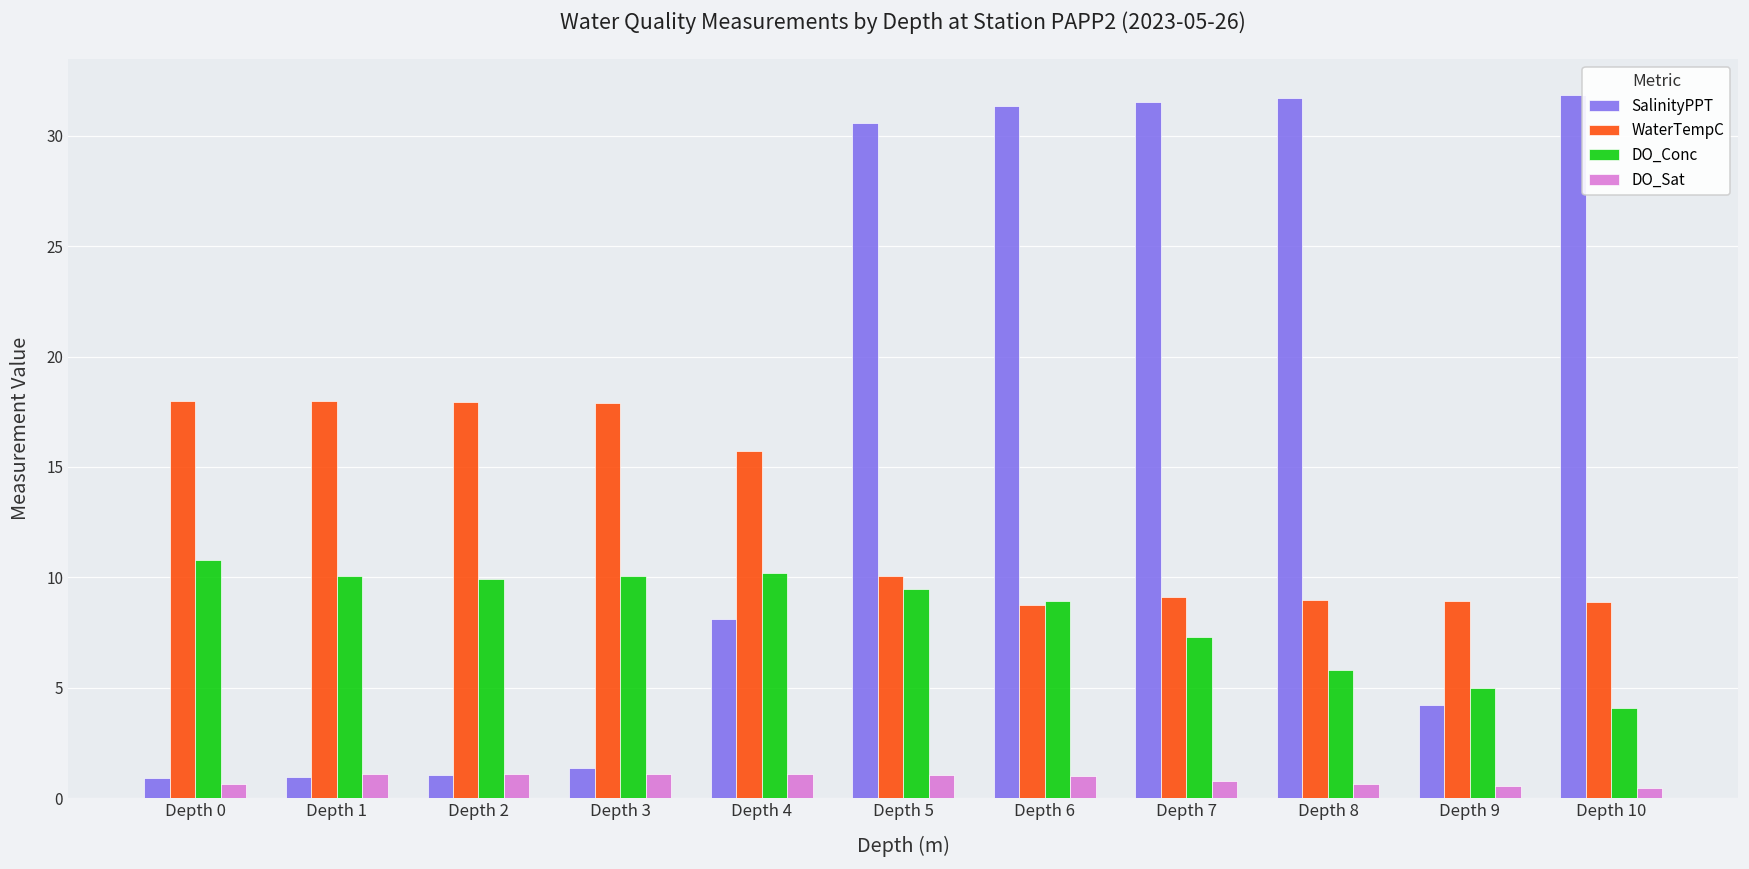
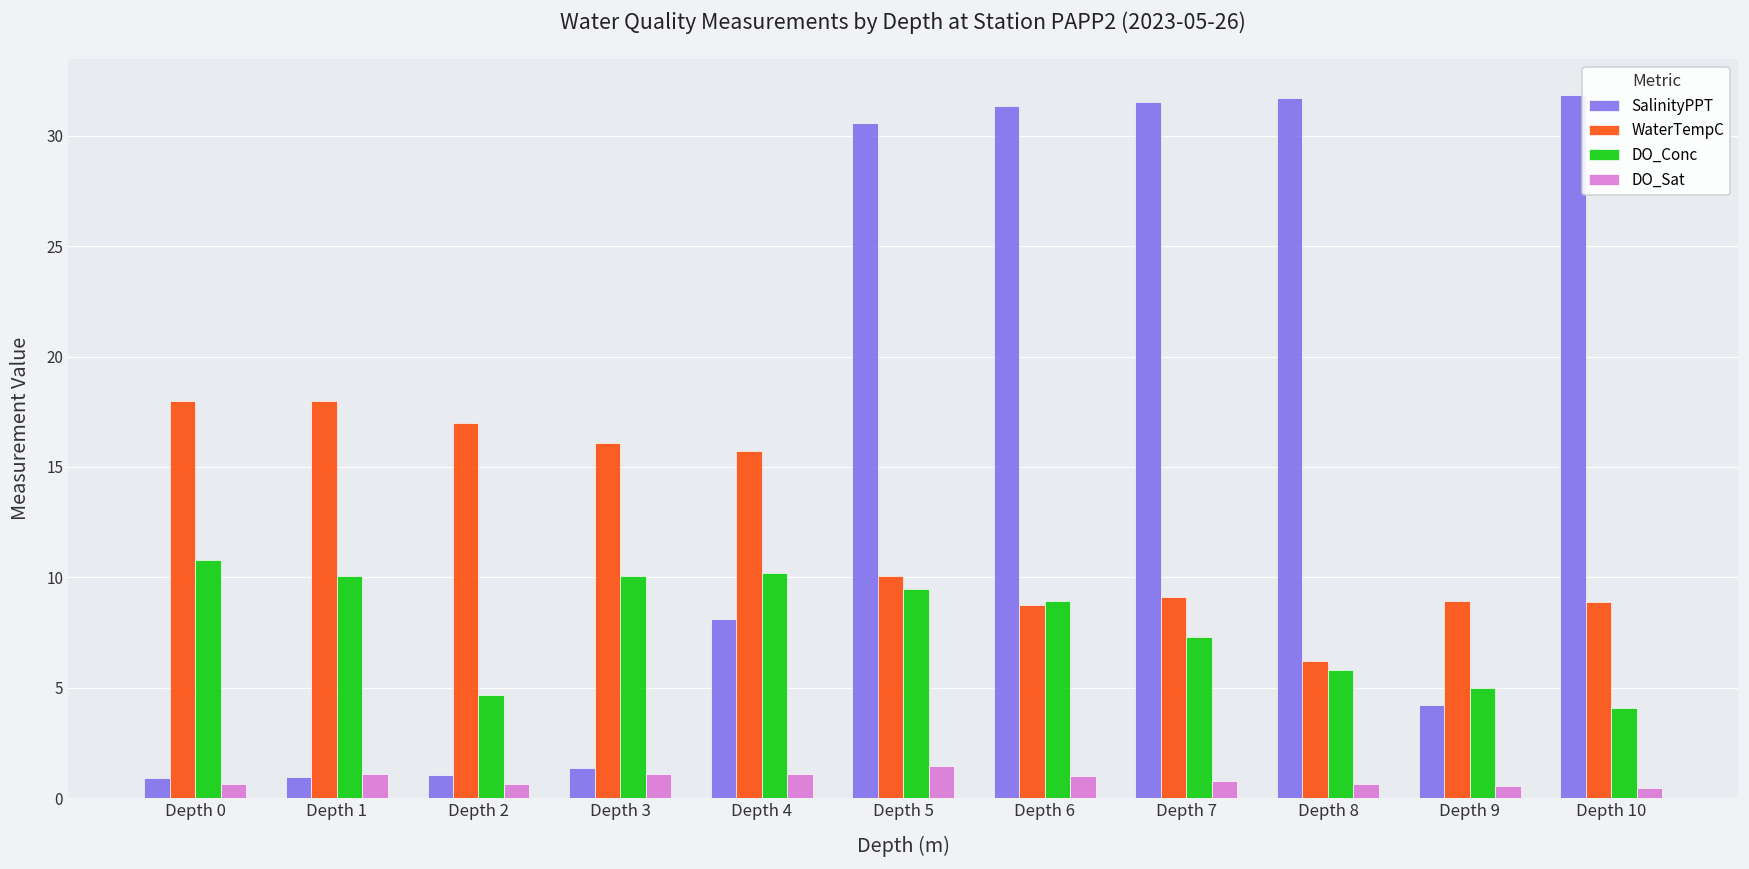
  {
    "SalinityPPT": {
      "Depth 0": 0.9,
      "Depth 1": 0.9,
      "Depth 2": 1.1,
      "Depth 3": 1.4,
      "Depth 4": 8.1,
      "Depth 5": 30.6,
      "Depth 6": 31.4,
      "Depth 7": 31.6,
      "Depth 8": 31.7,
      "Depth 9": 4.2,
      "Depth 10": 31.9
    },
    "WaterTempC": {
      "Depth 0": 18.0,
      "Depth 1": 18.0,
-     "Depth 2": 18.0,
-     "Depth 3": 17.9,
+     "Depth 2": 17.0,
+     "Depth 3": 16.1,
      "Depth 4": 15.7,
      "Depth 5": 10.0,
      "Depth 6": 8.8,
      "Depth 7": 9.1,
-     "Depth 8": 9.0,
+     "Depth 8": 6.2,
      "Depth 9": 8.9,
      "Depth 10": 8.9
    },
    "DO_Conc": {
      "Depth 0": 10.8,
      "Depth 1": 10.1,
-     "Depth 2": 9.9,
+     "Depth 2": 4.7,
      "Depth 3": 10.1,
      "Depth 4": 10.2,
      "Depth 5": 9.5,
      "Depth 6": 9.0,
      "Depth 7": 7.3,
      "Depth 8": 5.8,
      "Depth 9": 5.0,
      "Depth 10": 4.1
    },
    "DO_Sat": {
      "Depth 0": 0.6,
      "Depth 1": 1.1,
-     "Depth 2": 1.1,
+     "Depth 2": 0.6,
      "Depth 3": 1.1,
      "Depth 4": 1.1,
-     "Depth 5": 1.0,
+     "Depth 5": 1.5,
      "Depth 6": 1.0,
      "Depth 7": 0.8,
      "Depth 8": 0.6,
      "Depth 9": 0.5,
      "Depth 10": 0.4
    }
  }
